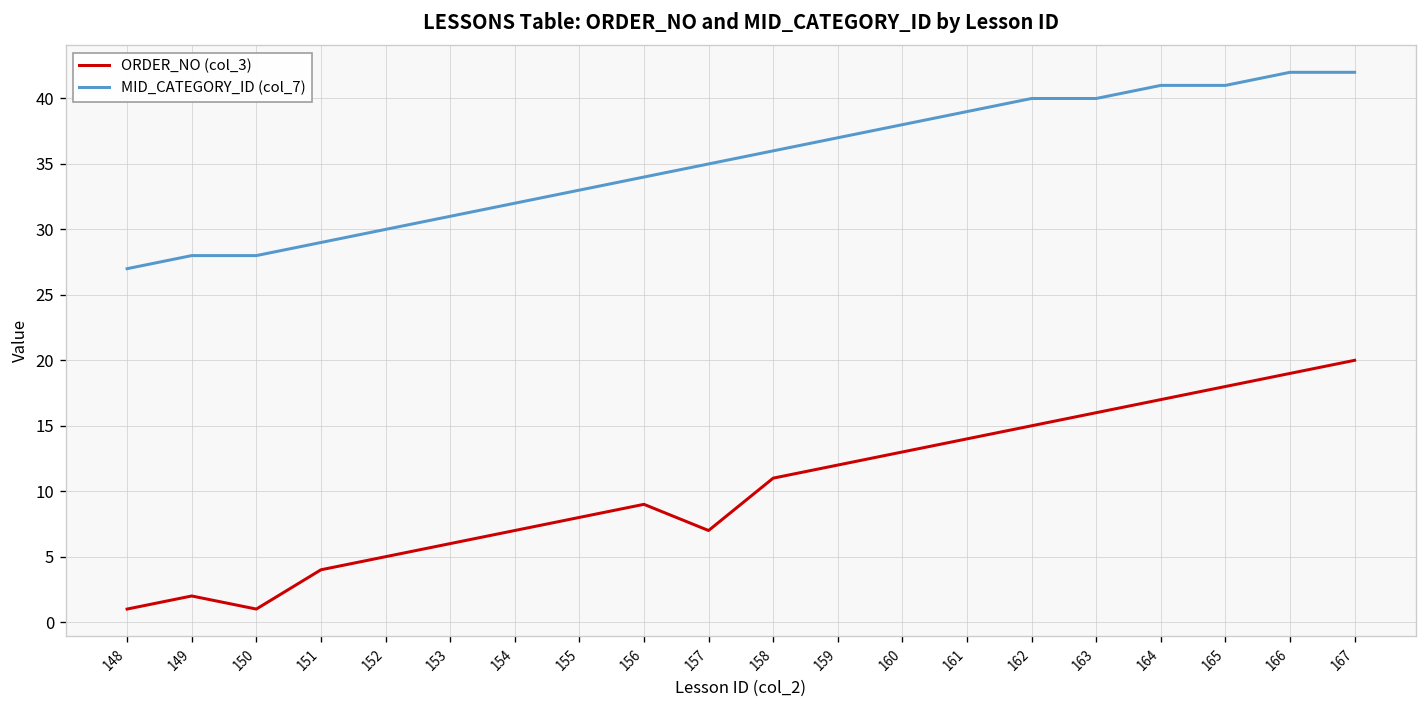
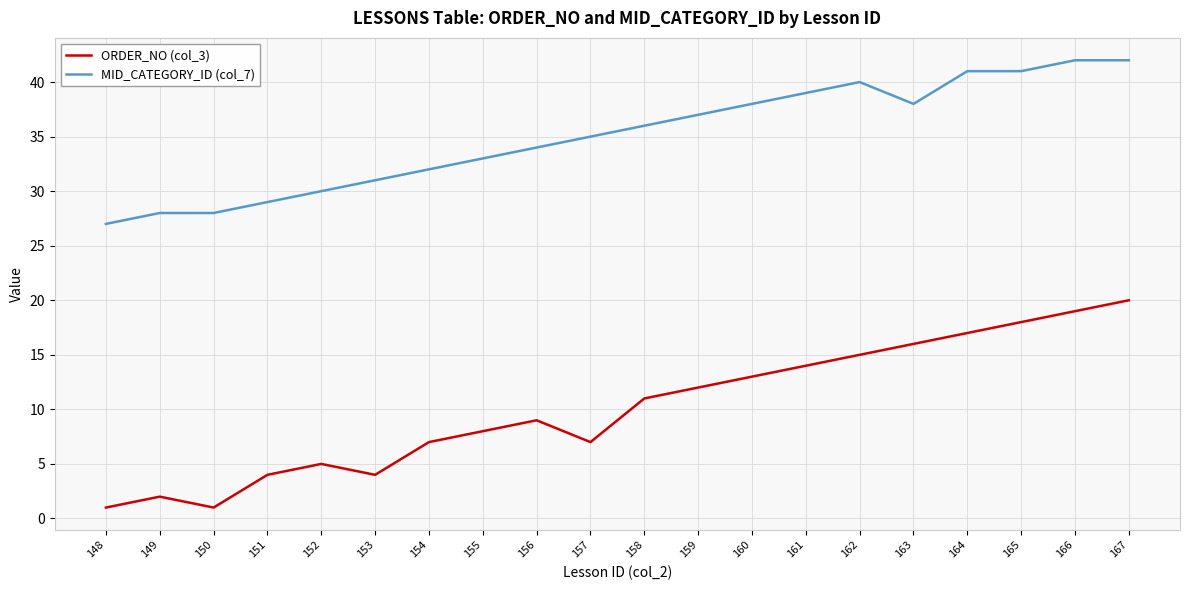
  {
    "ORDER_NO (col_3)": {
      "148": 1,
      "149": 2,
      "150": 1,
      "151": 4,
      "152": 5,
-     "153": 6,
+     "153": 4,
      "154": 7,
      "155": 8,
      "156": 9,
      "157": 7,
      "158": 11,
      "159": 12,
      "160": 13,
      "161": 14,
      "162": 15,
      "163": 16,
      "164": 17,
      "165": 18,
      "166": 19,
      "167": 20
    },
    "MID_CATEGORY_ID (col_7)": {
      "148": 27,
      "149": 28,
      "150": 28,
      "151": 29,
      "152": 30,
      "153": 31,
      "154": 32,
      "155": 33,
      "156": 34,
      "157": 35,
      "158": 36,
      "159": 37,
      "160": 38,
      "161": 39,
      "162": 40,
-     "163": 40,
+     "163": 38,
      "164": 41,
      "165": 41,
      "166": 42,
      "167": 42
    }
  }
